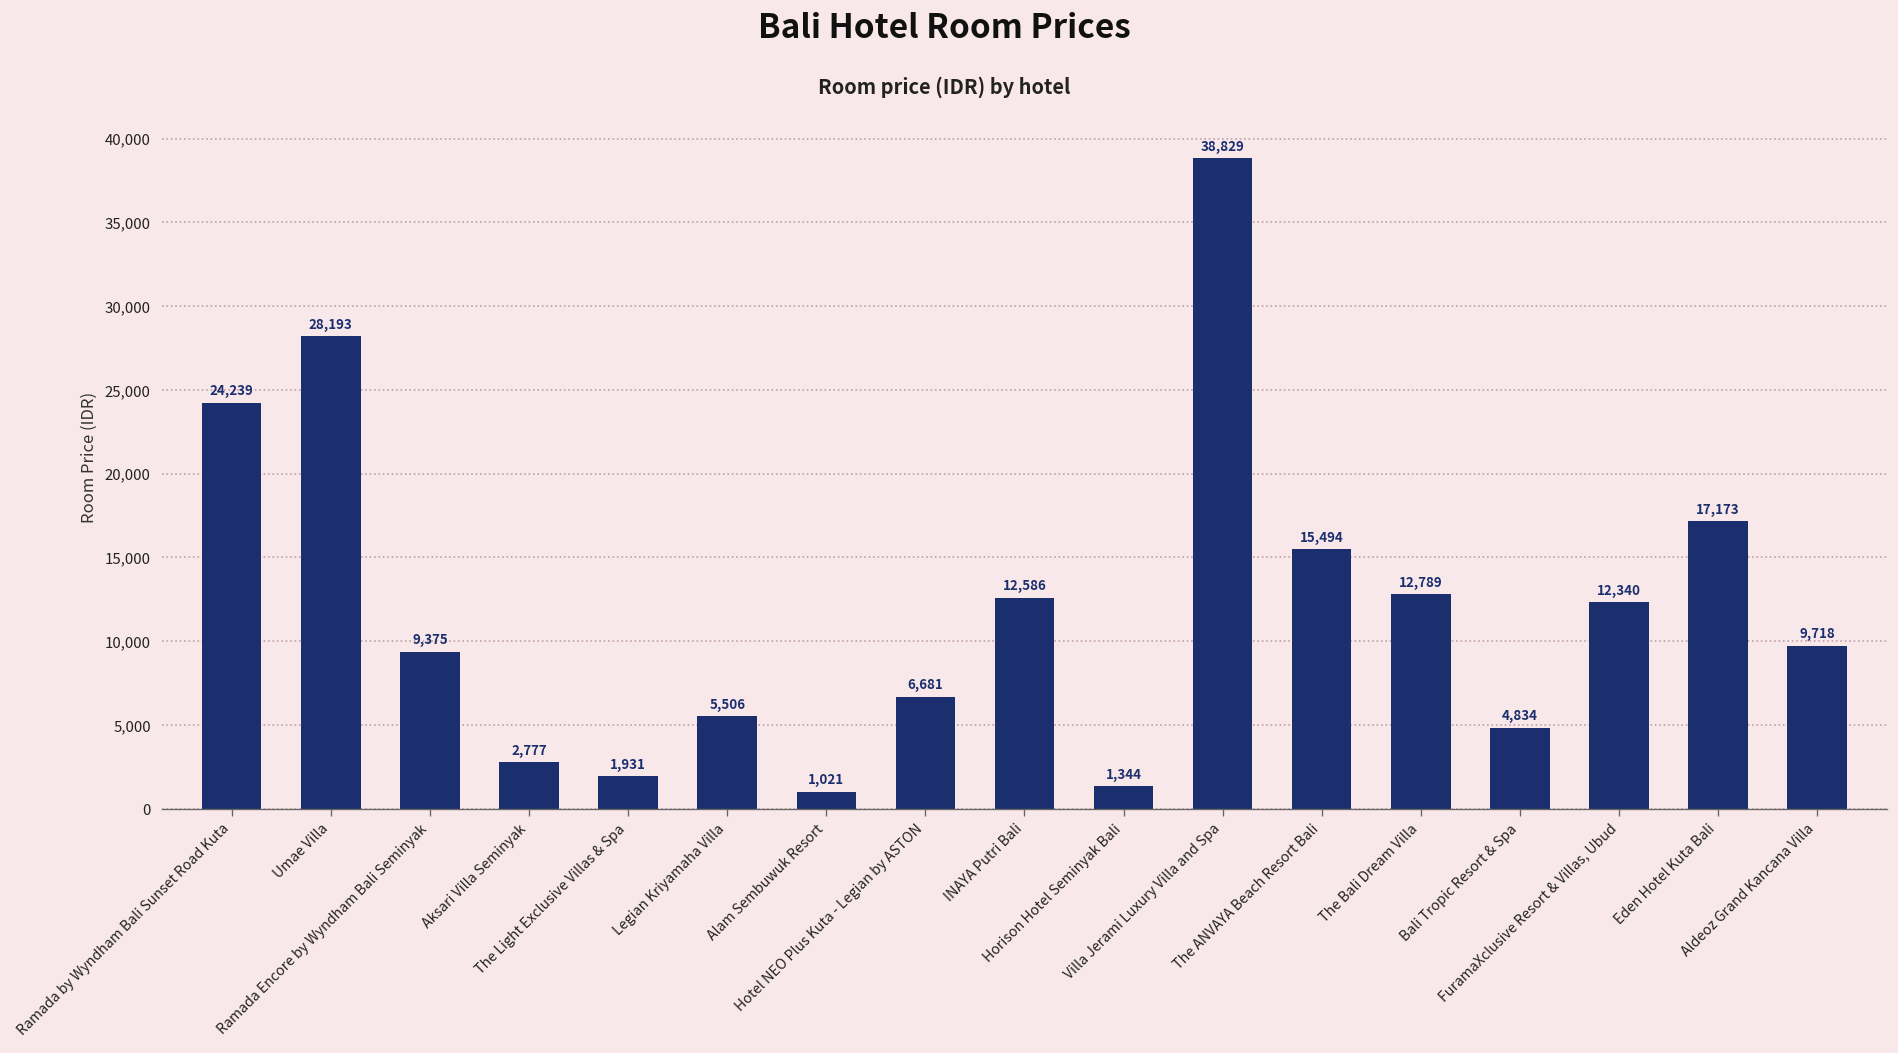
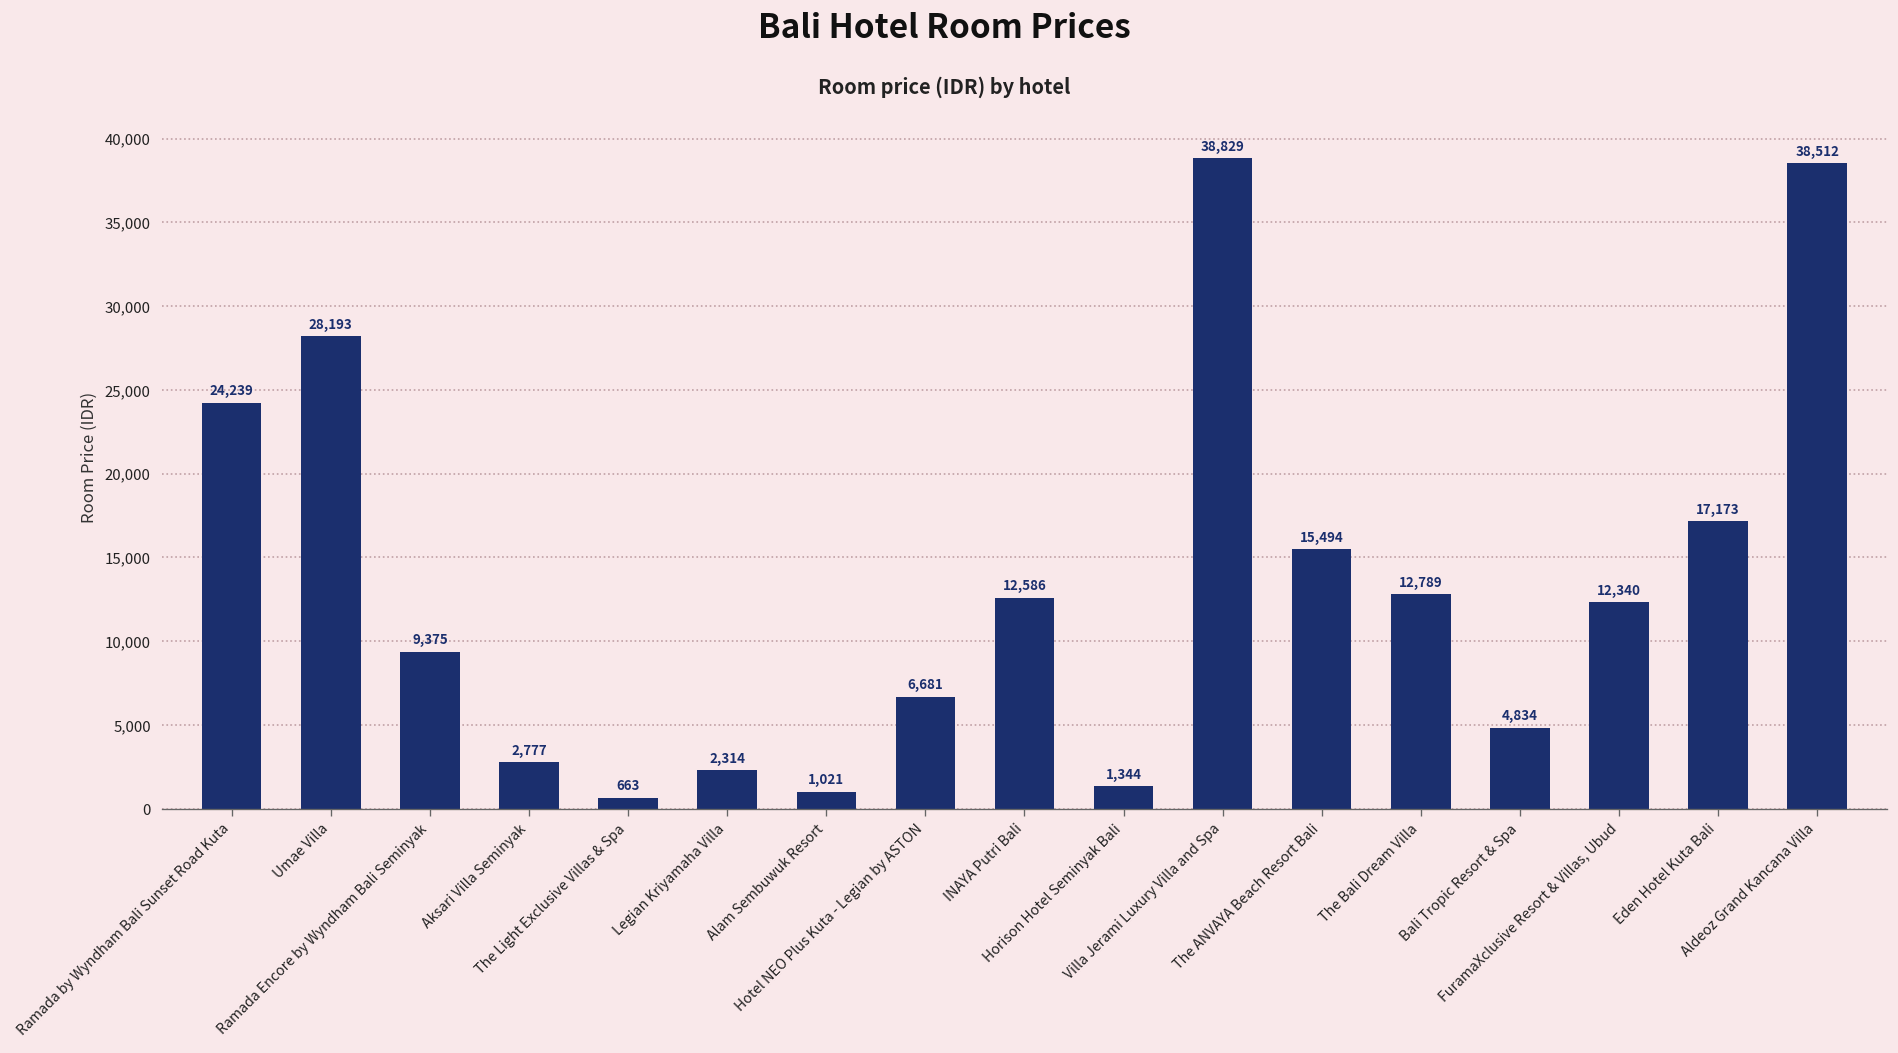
  {
    "Ramada by Wyndham Bali Sunset Road Kuta": "24,239",
    "Umae Villa": "28,193",
    "Ramada Encore by Wyndham Bali Seminyak": "9,375",
    "Aksari Villa Seminyak": "2,777",
-   "The Light Exclusive Villas & Spa": "1,931",
-   "Legian Kriyamaha Villa": "5,506",
+   "The Light Exclusive Villas & Spa": "663",
+   "Legian Kriyamaha Villa": "2,314",
    "Alam Sembuwuk Resort": "1,021",
    "Hotel NEO Plus Kuta - Legian by ASTON": "6,681",
    "INAYA Putri Bali": "12,586",
    "Horison Hotel Seminyak Bali": "1,344",
    "Villa Jerami Luxury Villa and Spa": "38,829",
    "The ANVAYA Beach Resort Bali": "15,494",
    "The Bali Dream Villa": "12,789",
    "Bali Tropic Resort & Spa": "4,834",
    "FuramaXclusive Resort & Villas, Ubud": "12,340",
    "Eden Hotel Kuta Bali": "17,173",
-   "Aldeoz Grand Kancana Villa": "9,718"
+   "Aldeoz Grand Kancana Villa": "38,512"
  }
